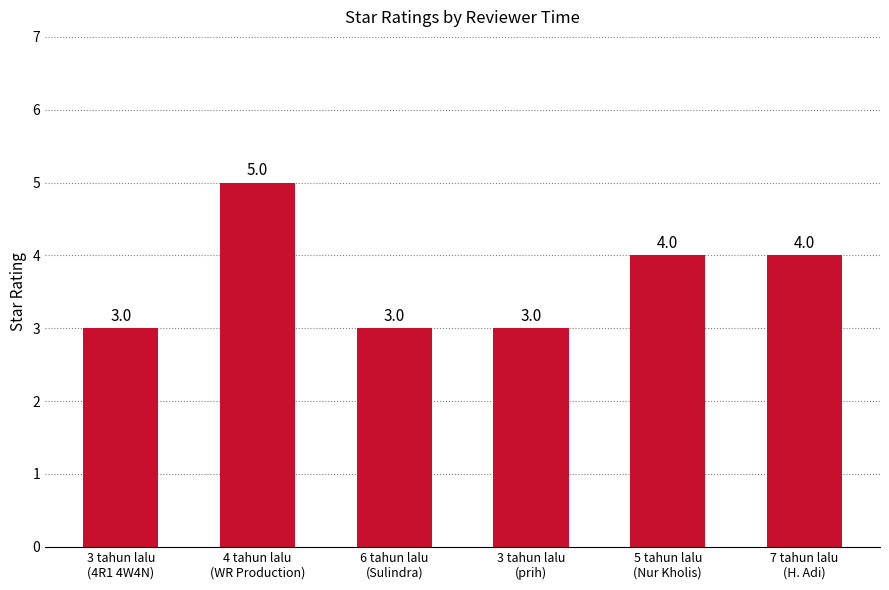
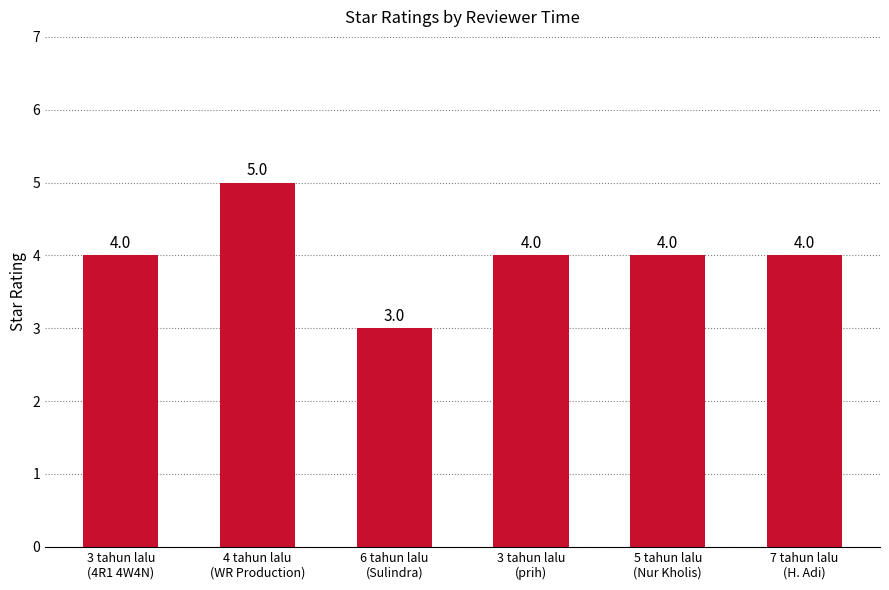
  {
-   "3 tahun lalu (4R1 4W4N)": 3.0,
+   "3 tahun lalu (4R1 4W4N)": 4.0,
    "4 tahun lalu (WR Production)": 5.0,
    "6 tahun lalu (Sulindra)": 3.0,
-   "3 tahun lalu (prih)": 3.0,
+   "3 tahun lalu (prih)": 4.0,
    "5 tahun lalu (Nur Kholis)": 4.0,
    "7 tahun lalu (H. Adi)": 4.0
  }
